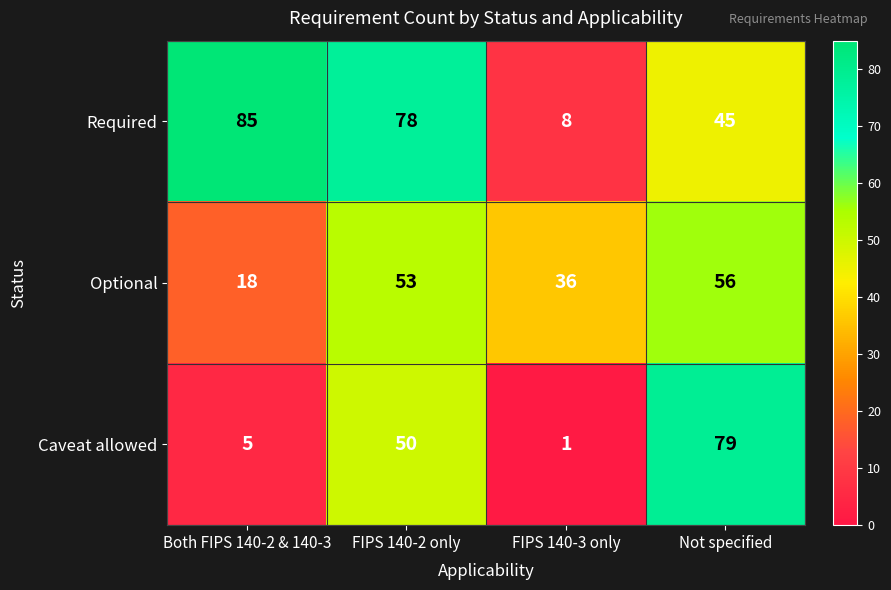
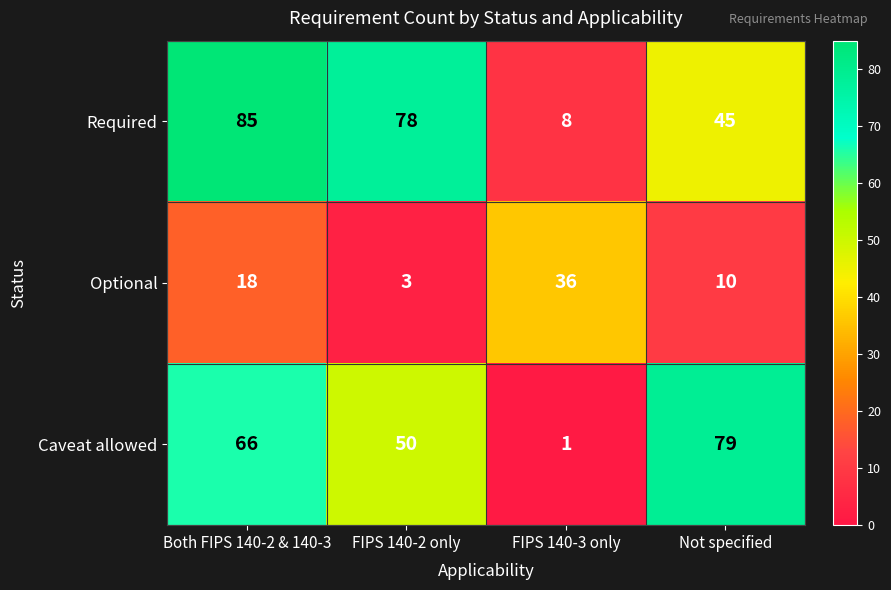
  {
    "Required": {
      "Both FIPS 140-2 & 140-3": 85,
      "FIPS 140-2 only": 78,
      "FIPS 140-3 only": 8,
      "Not specified": 45
    },
    "Optional": {
      "Both FIPS 140-2 & 140-3": 18,
-     "FIPS 140-2 only": 53,
+     "FIPS 140-2 only": 3,
      "FIPS 140-3 only": 36,
-     "Not specified": 56
+     "Not specified": 10
    },
    "Caveat allowed": {
-     "Both FIPS 140-2 & 140-3": 5,
+     "Both FIPS 140-2 & 140-3": 66,
      "FIPS 140-2 only": 50,
      "FIPS 140-3 only": 1,
      "Not specified": 79
    }
  }
